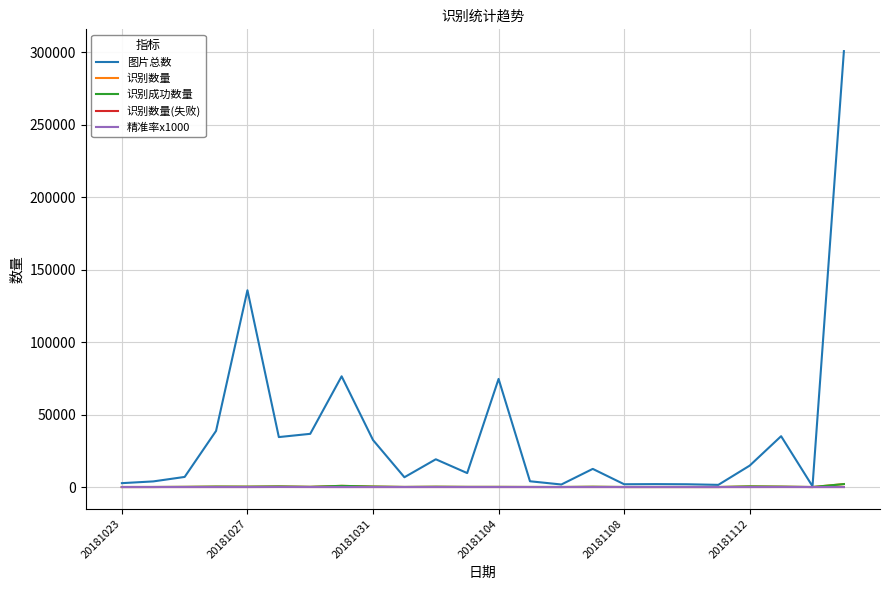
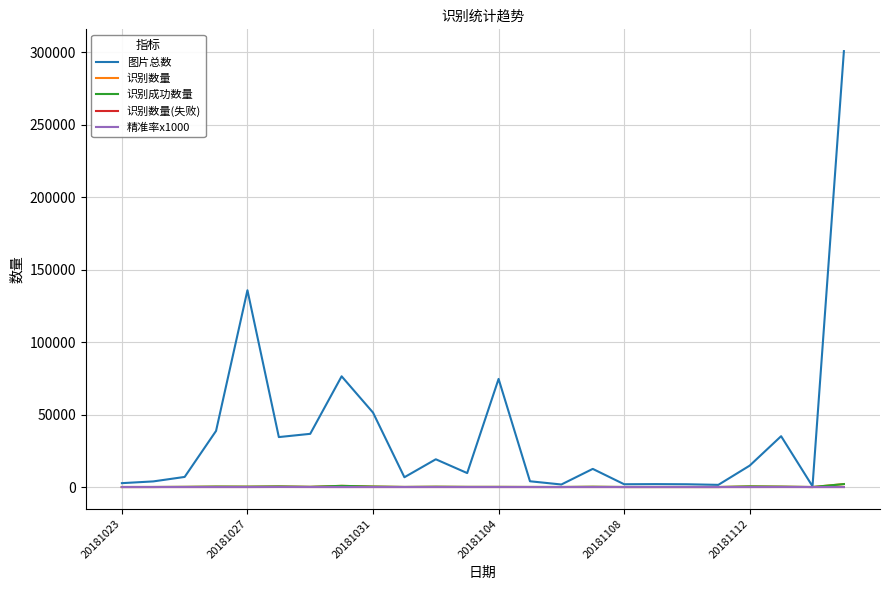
  {
    "图片总数": {
      "20181023": 3000,
      "20181027": 136000,
-     "20181031": 32000,
+     "20181031": 51000,
      "20181104": 75000,
      "20181108": 2000,
      "20181112": 15000
    }
  }
